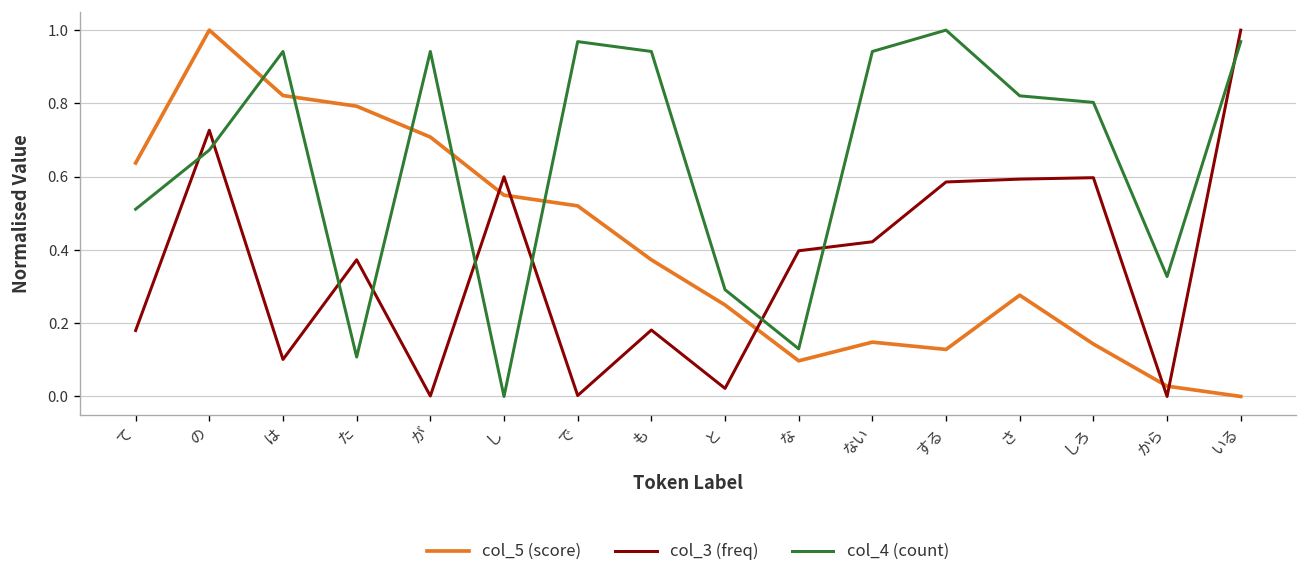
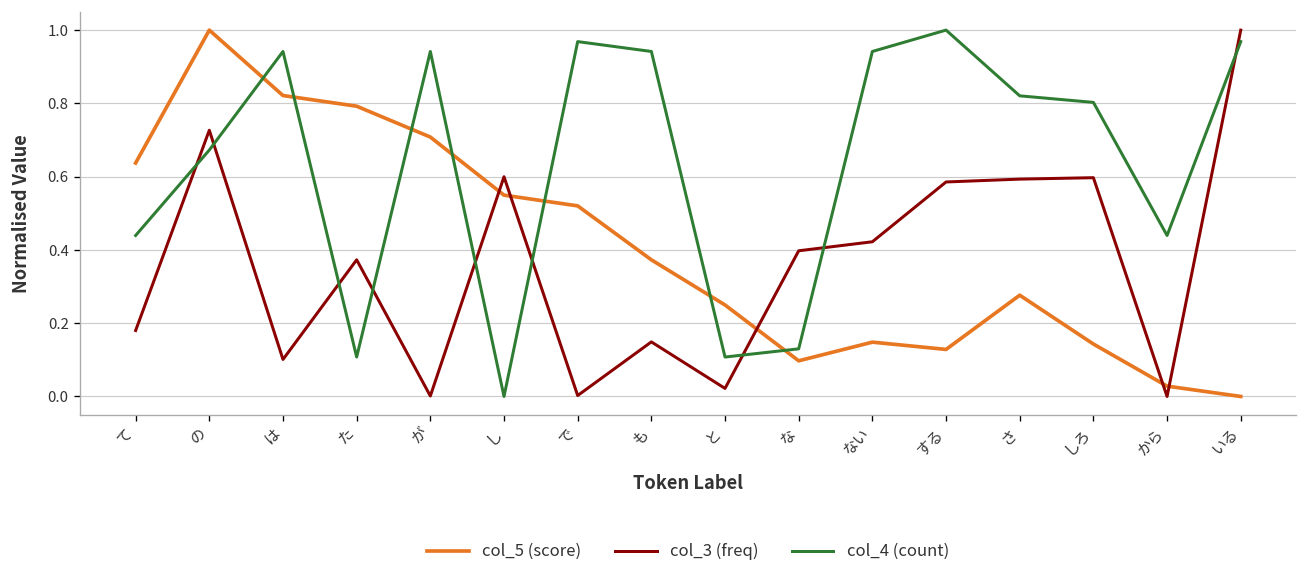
  {
    "col_5 (score)": {
      "て": 0.64,
      "の": 1.00,
      "は": 0.82,
      "た": 0.79,
      "が": 0.71,
      "し": 0.55,
      "で": 0.52,
      "も": 0.37,
      "と": 0.25,
      "な": 0.10,
      "ない": 0.15,
      "する": 0.13,
      "さ": 0.28,
      "しろ": 0.14,
      "から": 0.03,
      "いる": 0.00
    },
    "col_3 (freq)": {
      "て": 0.18,
      "の": 0.73,
      "は": 0.10,
      "た": 0.37,
      "が": 0.00,
      "し": 0.60,
      "で": 0.00,
-     "も": 0.18,
+     "も": 0.15,
      "と": 0.02,
      "な": 0.40,
      "ない": 0.42,
      "する": 0.59,
      "さ": 0.59,
      "しろ": 0.60,
      "から": 0.00,
      "いる": 1.00
    },
    "col_4 (count)": {
-     "て": 0.51,
+     "て": 0.44,
      "の": 0.67,
      "は": 0.94,
      "た": 0.11,
      "が": 0.94,
      "し": 0.00,
      "で": 0.97,
      "も": 0.94,
-     "と": 0.29,
+     "と": 0.11,
      "な": 0.13,
      "ない": 0.94,
      "する": 1.00,
      "さ": 0.82,
      "しろ": 0.80,
-     "から": 0.33,
+     "から": 0.44,
      "いる": 0.97
    }
  }
